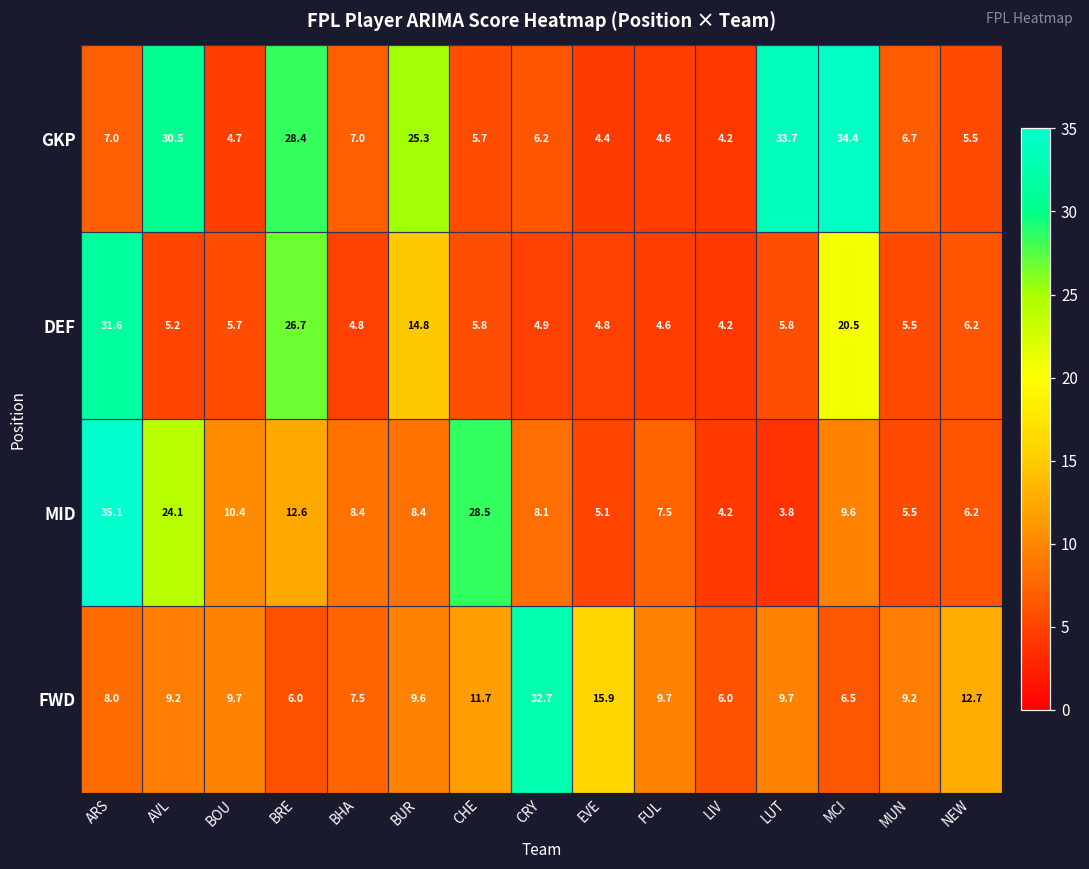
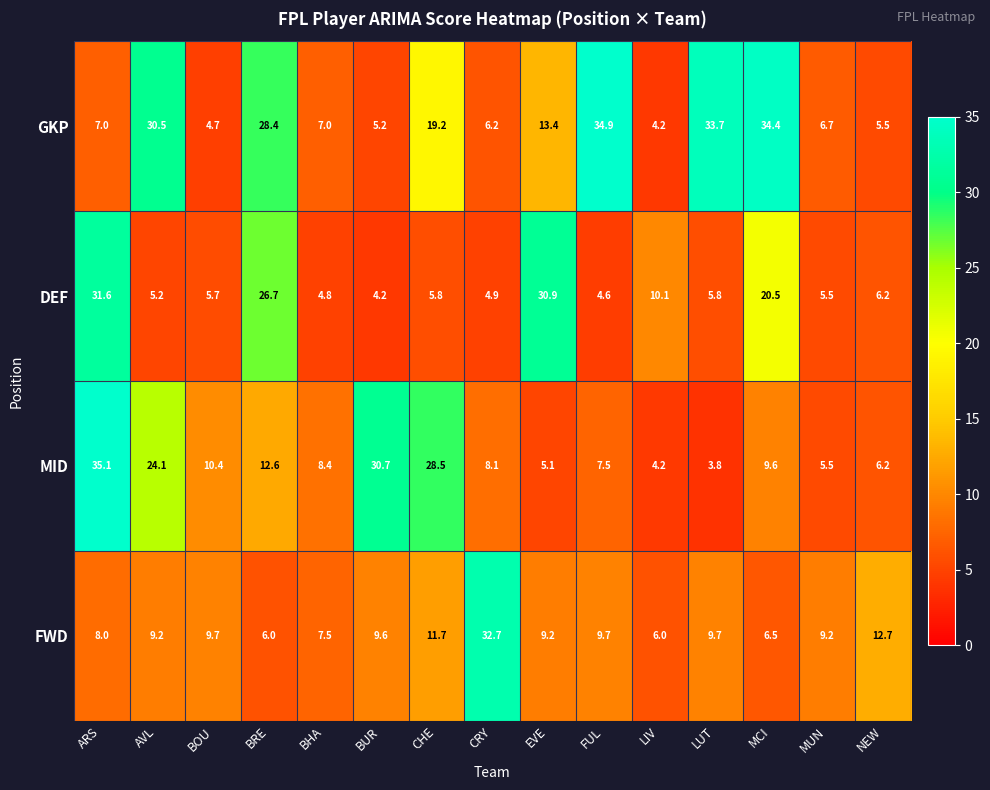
  {
    "GKP": {
      "ARS": 7.0,
      "AVL": 30.5,
      "BOU": 4.7,
      "BRE": 28.4,
      "BHA": 7.0,
-     "BUR": 25.3,
-     "CHE": 5.7,
+     "BUR": 5.2,
+     "CHE": 19.2,
      "CRY": 6.2,
-     "EVE": 4.4,
-     "FUL": 4.6,
+     "EVE": 13.4,
+     "FUL": 34.9,
      "LIV": 4.2,
      "LUT": 33.7,
      "MCI": 34.4,
      "MUN": 6.7,
      "NEW": 5.5
    },
    "DEF": {
      "ARS": 31.6,
      "AVL": 5.2,
      "BOU": 5.7,
      "BRE": 26.7,
      "BHA": 4.8,
-     "BUR": 14.8,
+     "BUR": 4.2,
      "CHE": 5.8,
      "CRY": 4.9,
-     "EVE": 4.8,
+     "EVE": 30.9,
      "FUL": 4.6,
-     "LIV": 4.2,
+     "LIV": 10.1,
      "LUT": 5.8,
      "MCI": 20.5,
      "MUN": 5.5,
      "NEW": 6.2
    },
    "MID": {
      "ARS": 35.1,
      "AVL": 24.1,
      "BOU": 10.4,
      "BRE": 12.6,
      "BHA": 8.4,
-     "BUR": 8.4,
+     "BUR": 30.7,
      "CHE": 28.5,
      "CRY": 8.1,
      "EVE": 5.1,
      "FUL": 7.5,
      "LIV": 4.2,
      "LUT": 3.8,
      "MCI": 9.6,
      "MUN": 5.5,
      "NEW": 6.2
    },
    "FWD": {
      "ARS": 8.0,
      "AVL": 9.2,
      "BOU": 9.7,
      "BRE": 6.0,
      "BHA": 7.5,
      "BUR": 9.6,
      "CHE": 11.7,
      "CRY": 32.7,
-     "EVE": 15.9,
+     "EVE": 9.2,
      "FUL": 9.7,
      "LIV": 6.0,
      "LUT": 9.7,
      "MCI": 6.5,
      "MUN": 9.2,
      "NEW": 12.7
    }
  }
